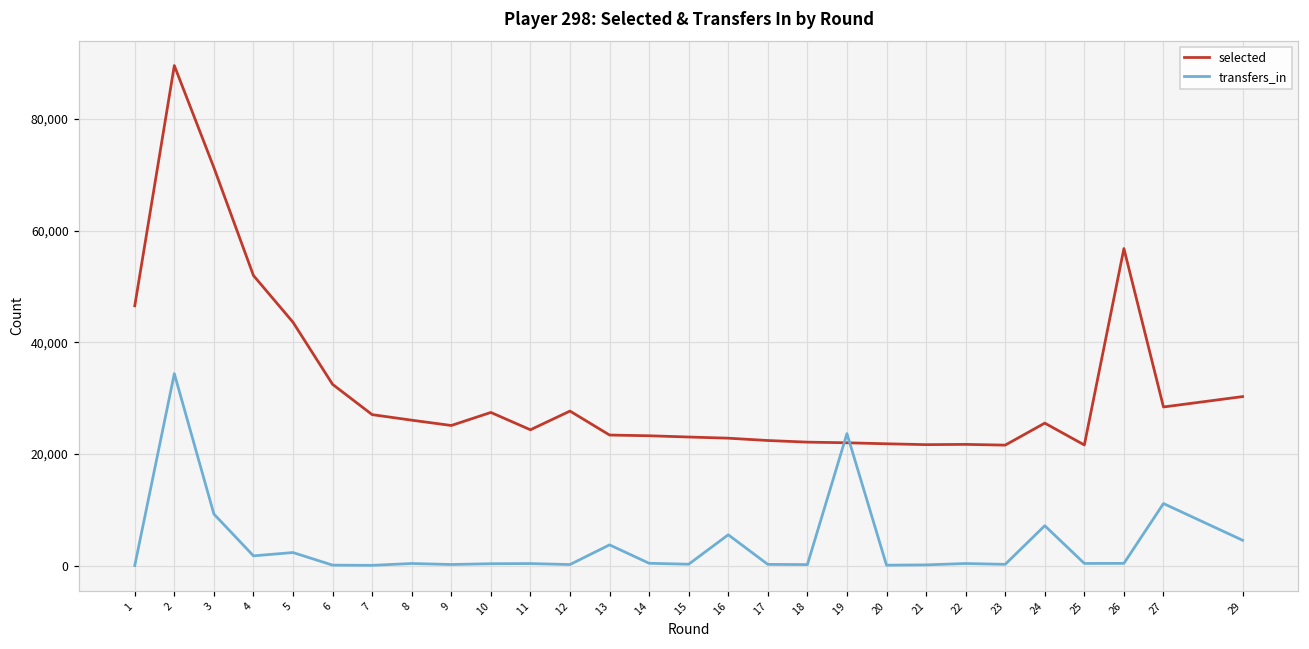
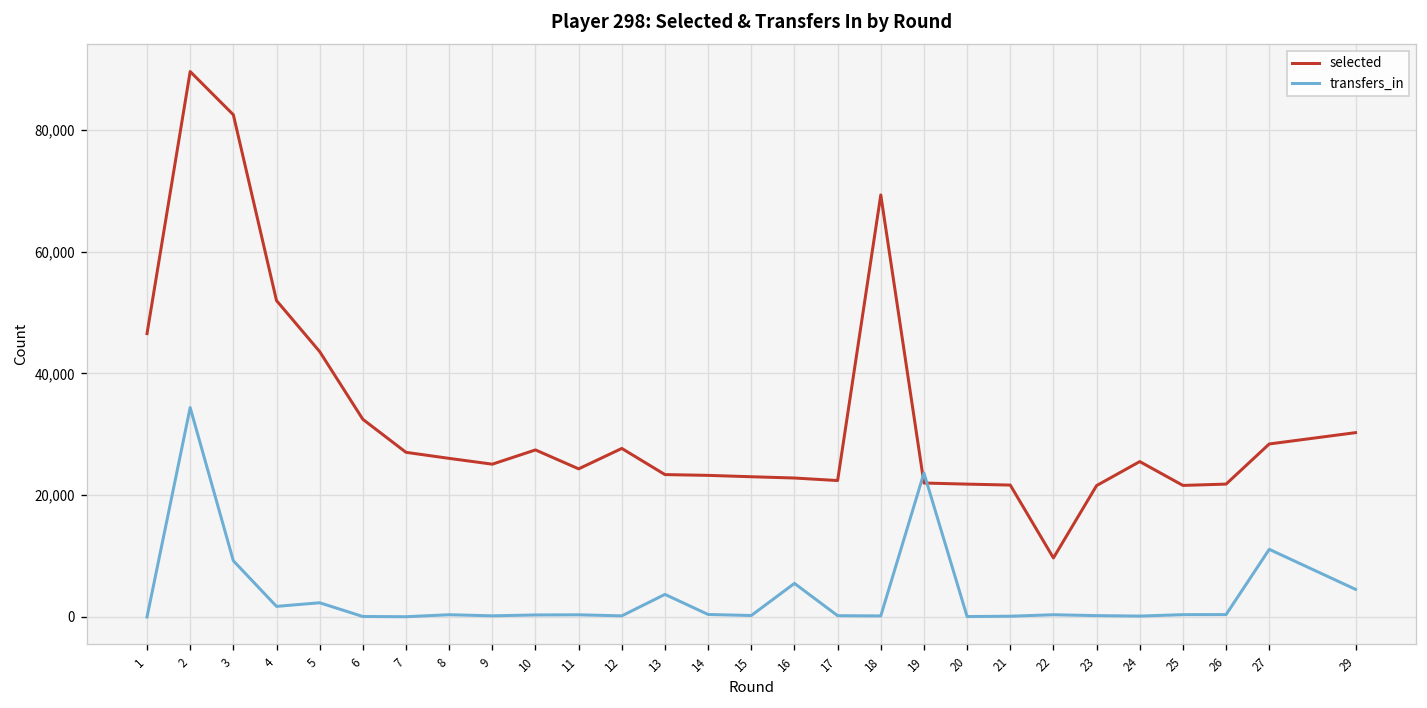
  {
    "selected": {
      "1": "47,000",
      "2": "90,000",
-     "3": "71,000",
+     "3": "82,000",
      "4": "52,000",
      "5": "44,000",
      "6": "32,000",
      "7": "27,000",
      "8": "26,000",
      "9": "25,000",
      "10": "27,000",
      "11": "24,000",
      "12": "28,000",
      "13": "23,000",
      "14": "23,000",
      "15": "23,000",
      "16": "23,000",
      "17": "22,000",
-     "18": "22,000",
+     "18": "69,000",
      "19": "22,000",
      "20": "22,000",
      "21": "22,000",
-     "22": "22,000",
+     "22": "10,000",
      "23": "22,000",
      "24": "26,000",
      "25": "22,000",
-     "26": "57,000",
+     "26": "22,000",
      "27": "28,000",
      "29": "30,000"
    },
    "transfers_in": {
      "1": "0",
      "2": "34,000",
      "3": "9,000",
      "4": "2,000",
      "5": "2,000",
      "6": "0",
      "7": "0",
      "8": "0",
      "9": "0",
      "10": "0",
      "11": "0",
      "12": "0",
      "13": "4,000",
      "14": "0",
      "15": "0",
      "16": "6,000",
      "17": "0",
      "18": "0",
      "19": "24,000",
      "20": "0",
      "21": "0",
      "22": "0",
      "23": "0",
-     "24": "7,000",
+     "24": "0",
      "25": "0",
      "26": "0",
      "27": "11,000",
      "29": "5,000"
    }
  }
